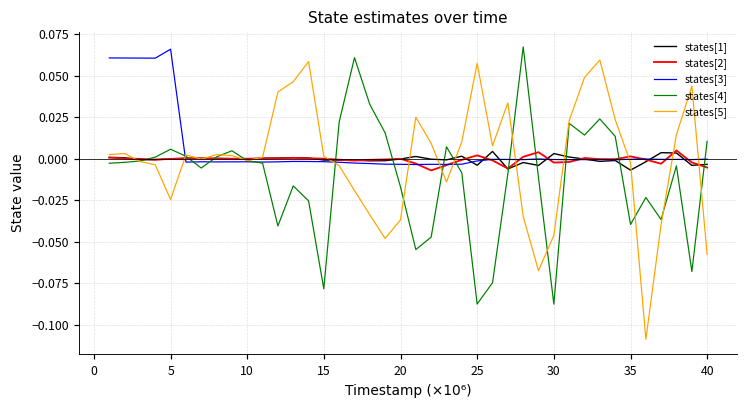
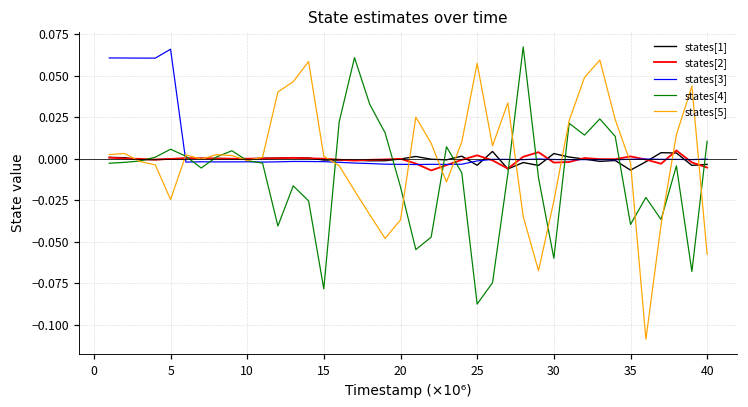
  {
    "states[1]": {
      "25": -0.004,
      "30": 0.003,
      "35": -0.007,
      "40": -0.003
    },
    "states[2]": {
      "25": 0.002,
      "30": -0.002,
      "35": 0.001,
      "40": -0.005
    },
    "states[3]": {
      "5": 0.066,
      "20": -0.003,
      "25": -0.001,
      "30": 0.000,
      "35": 0.000,
      "40": 0.000
    },
    "states[4]": {
      "5": 0.006,
      "15": -0.078,
      "20": -0.017,
      "25": -0.088,
-     "30": -0.088,
+     "30": -0.060,
      "35": -0.040,
      "40": 0.010
    },
    "states[5]": {
      "5": -0.025,
      "20": -0.037,
      "25": 0.057,
-     "30": -0.046,
+     "30": -0.025,
      "35": -0.003,
      "40": -0.058
    }
  }
